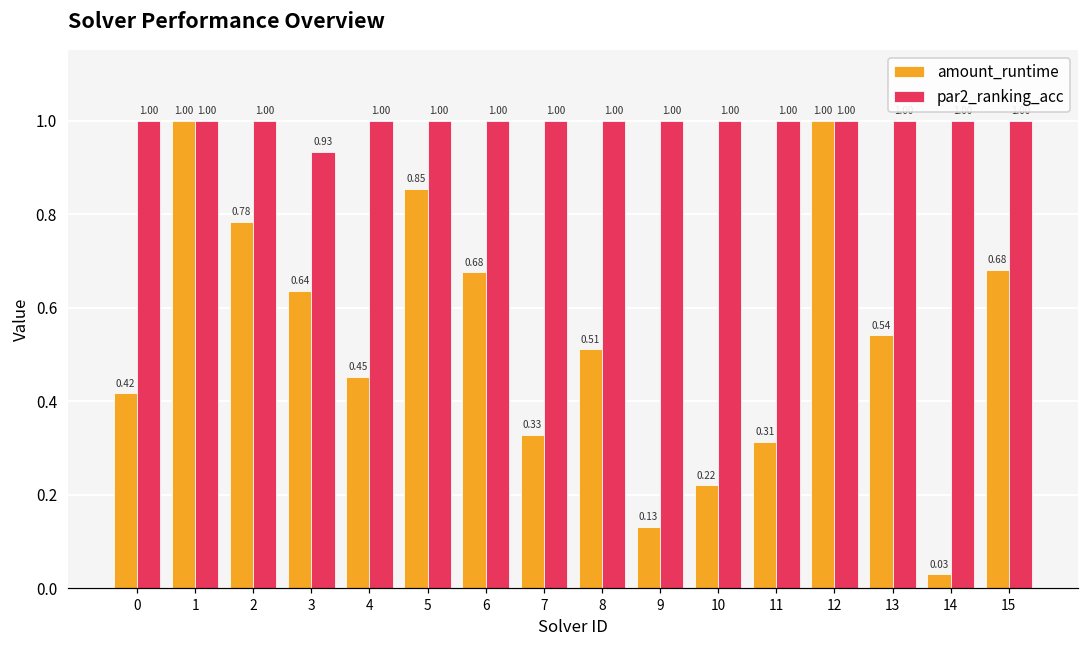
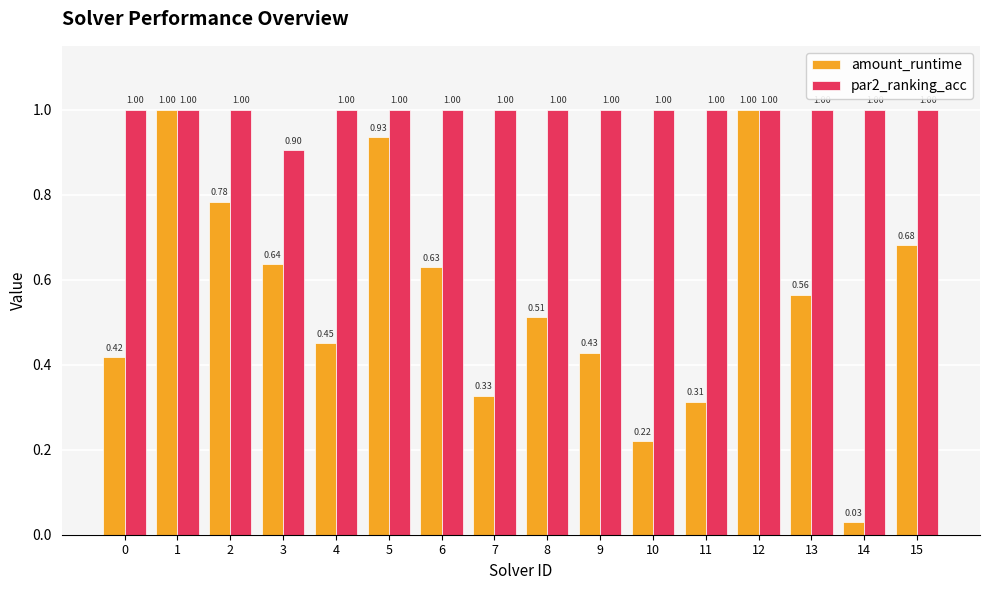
  {
    "amount_runtime": {
      "0": 0.42,
      "1": 1.00,
      "2": 0.78,
      "3": 0.64,
      "4": 0.45,
-     "5": 0.85,
-     "6": 0.68,
+     "5": 0.93,
+     "6": 0.63,
      "7": 0.33,
      "8": 0.51,
-     "9": 0.13,
+     "9": 0.43,
      "10": 0.22,
      "11": 0.31,
      "12": 1.00,
-     "13": 0.54,
+     "13": 0.56,
      "14": 0.03,
      "15": 0.68
    },
    "par2_ranking_acc": {
      "0": 1.00,
      "1": 1.00,
      "2": 1.00,
-     "3": 0.93,
+     "3": 0.90,
      "4": 1.00,
      "5": 1.00,
      "6": 1.00,
      "7": 1.00,
      "8": 1.00,
      "9": 1.00,
      "10": 1.00,
      "11": 1.00,
      "12": 1.00
    }
  }
